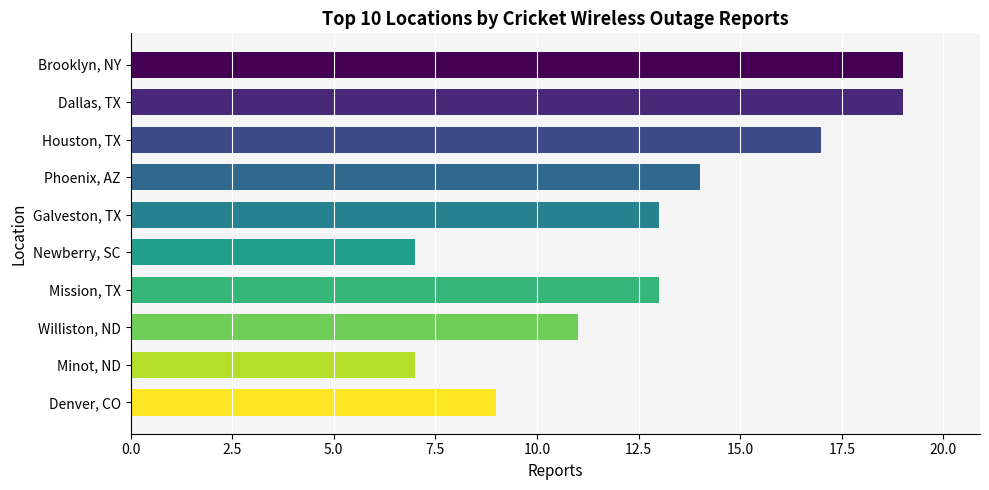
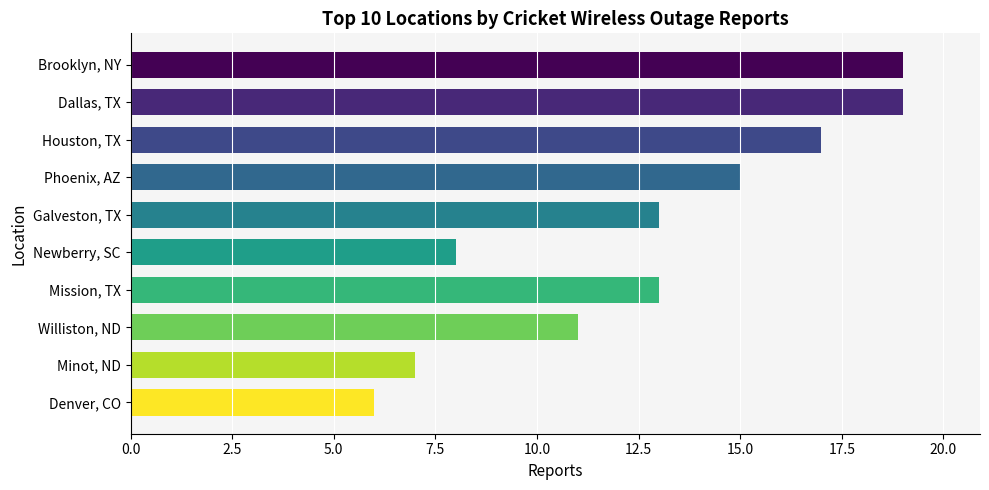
  {
    "Brooklyn, NY": 19,
    "Dallas, TX": 19,
    "Houston, TX": 17,
-   "Phoenix, AZ": 14,
+   "Phoenix, AZ": 15,
    "Galveston, TX": 13,
-   "Newberry, SC": 7,
+   "Newberry, SC": 8,
    "Mission, TX": 13,
    "Williston, ND": 11,
    "Minot, ND": 7,
-   "Denver, CO": 9
+   "Denver, CO": 6
  }
